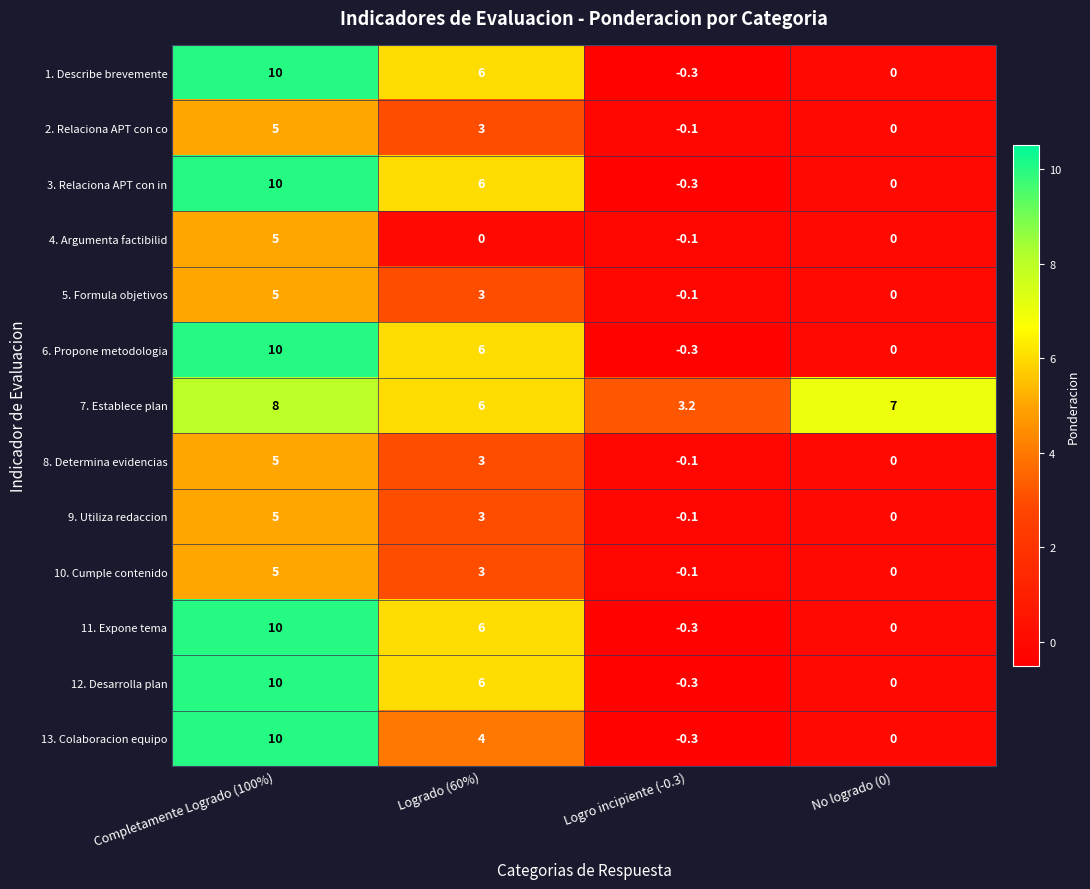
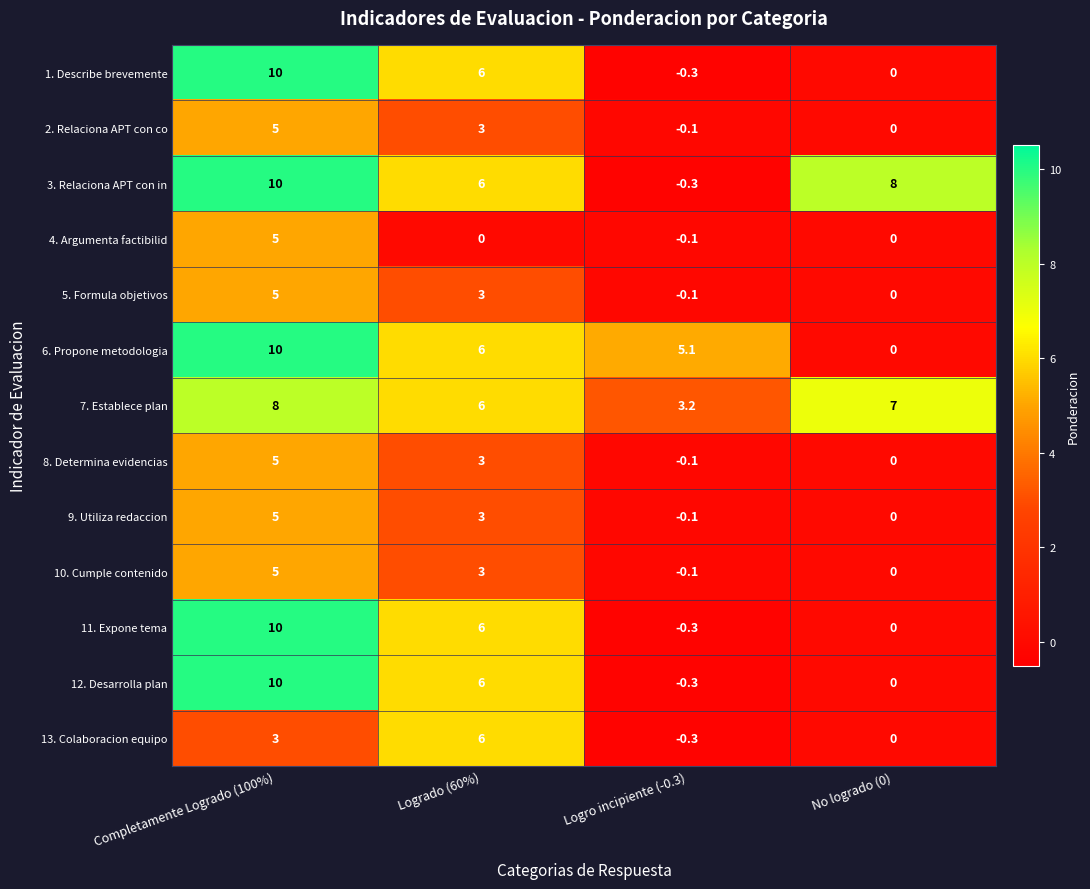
  {
    "1. Describe brevemente": {
      "Completamente Logrado (100%)": 10,
      "Logrado (60%)": 6,
      "Logro incipiente (-0.3)": -0.3,
      "No logrado (0)": 0
    },
    "2. Relaciona APT con co": {
      "Completamente Logrado (100%)": 5,
      "Logrado (60%)": 3,
      "Logro incipiente (-0.3)": -0.1,
      "No logrado (0)": 0
    },
    "3. Relaciona APT con in": {
      "Completamente Logrado (100%)": 10,
      "Logrado (60%)": 6,
      "Logro incipiente (-0.3)": -0.3,
-     "No logrado (0)": 0
+     "No logrado (0)": 8
    },
    "4. Argumenta factibilid": {
      "Completamente Logrado (100%)": 5,
      "Logrado (60%)": 0,
      "Logro incipiente (-0.3)": -0.1,
      "No logrado (0)": 0
    },
    "5. Formula objetivos": {
      "Completamente Logrado (100%)": 5,
      "Logrado (60%)": 3,
      "Logro incipiente (-0.3)": -0.1,
      "No logrado (0)": 0
    },
    "6. Propone metodologia": {
      "Completamente Logrado (100%)": 10,
      "Logrado (60%)": 6,
-     "Logro incipiente (-0.3)": -0.3,
+     "Logro incipiente (-0.3)": 5.1,
      "No logrado (0)": 0
    },
    "7. Establece plan": {
      "Completamente Logrado (100%)": 8,
      "Logrado (60%)": 6,
      "Logro incipiente (-0.3)": 3.2,
      "No logrado (0)": 7
    },
    "8. Determina evidencias": {
      "Completamente Logrado (100%)": 5,
      "Logrado (60%)": 3,
      "Logro incipiente (-0.3)": -0.1,
      "No logrado (0)": 0
    },
    "9. Utiliza redaccion": {
      "Completamente Logrado (100%)": 5,
      "Logrado (60%)": 3,
      "Logro incipiente (-0.3)": -0.1,
      "No logrado (0)": 0
    },
    "10. Cumple contenido": {
      "Completamente Logrado (100%)": 5,
      "Logrado (60%)": 3,
      "Logro incipiente (-0.3)": -0.1,
      "No logrado (0)": 0
    },
    "11. Expone tema": {
      "Completamente Logrado (100%)": 10,
      "Logrado (60%)": 6,
      "Logro incipiente (-0.3)": -0.3,
      "No logrado (0)": 0
    },
    "12. Desarrolla plan": {
      "Completamente Logrado (100%)": 10,
      "Logrado (60%)": 6,
      "Logro incipiente (-0.3)": -0.3,
      "No logrado (0)": 0
    },
    "13. Colaboracion equipo": {
-     "Completamente Logrado (100%)": 10,
-     "Logrado (60%)": 4,
+     "Completamente Logrado (100%)": 3,
+     "Logrado (60%)": 6,
      "Logro incipiente (-0.3)": -0.3,
      "No logrado (0)": 0
    }
  }
